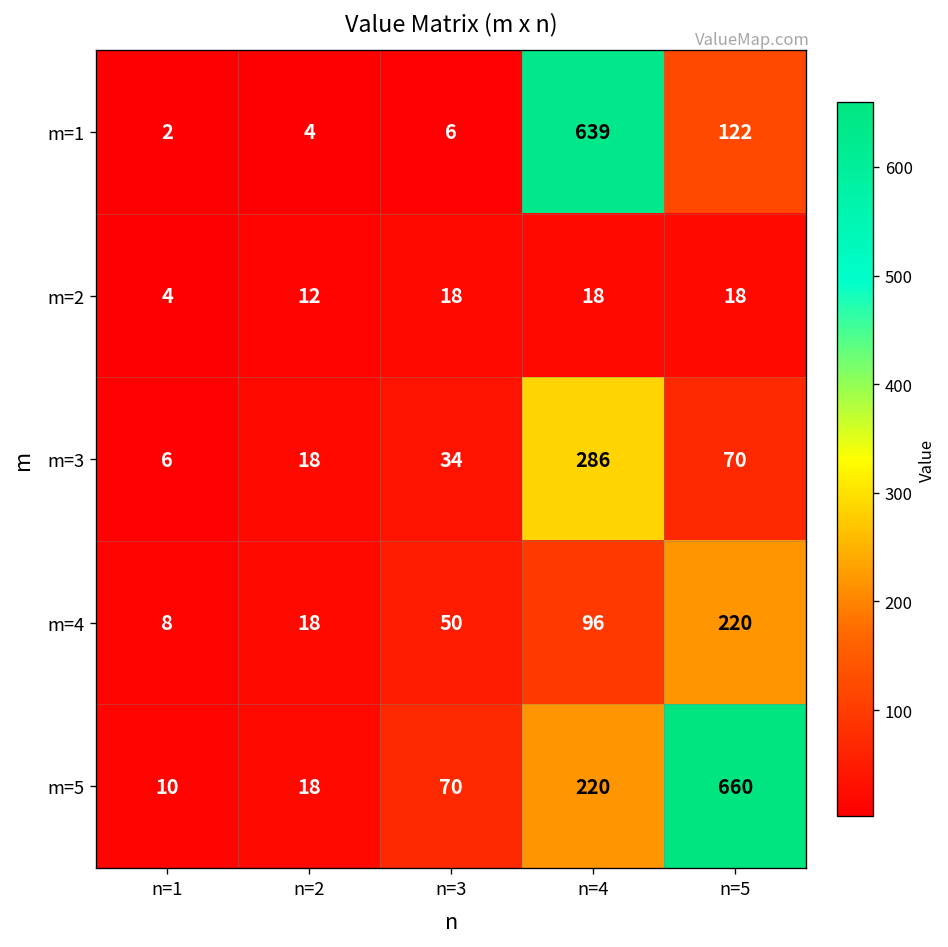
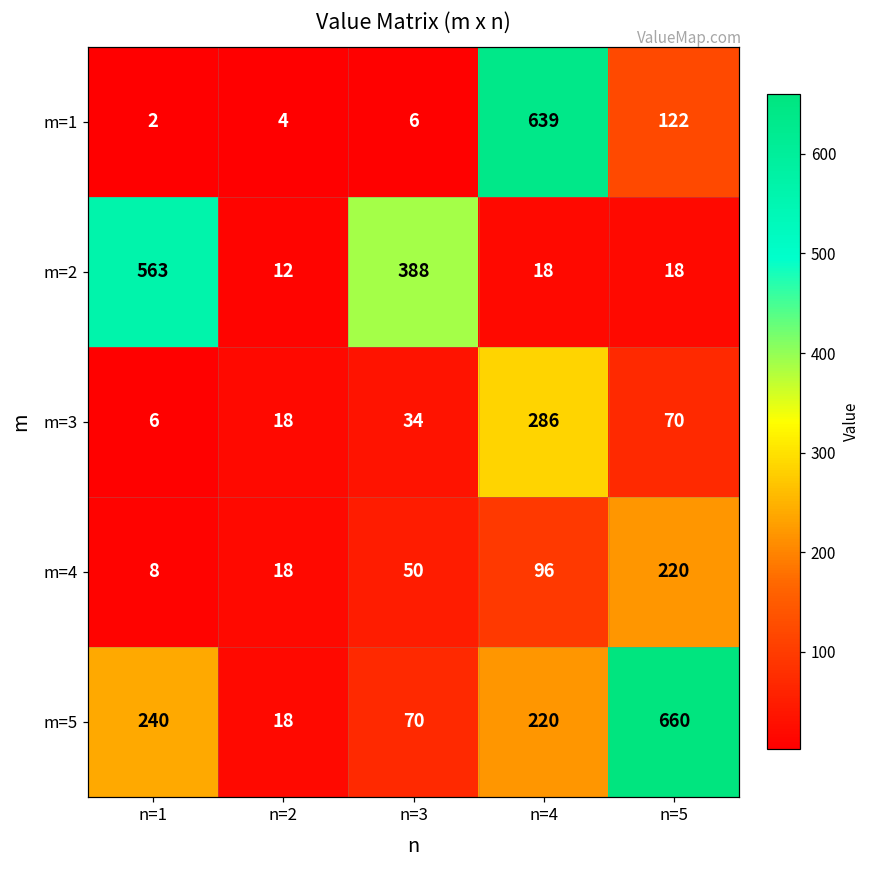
  {
    "m=1": {
      "n=1": 2,
      "n=2": 4,
      "n=3": 6,
      "n=4": 639,
      "n=5": 122
    },
    "m=2": {
-     "n=1": 4,
+     "n=1": 563,
      "n=2": 12,
-     "n=3": 18,
+     "n=3": 388,
      "n=4": 18,
      "n=5": 18
    },
    "m=3": {
      "n=1": 6,
      "n=2": 18,
      "n=3": 34,
      "n=4": 286,
      "n=5": 70
    },
    "m=4": {
      "n=1": 8,
      "n=2": 18,
      "n=3": 50,
      "n=4": 96,
      "n=5": 220
    },
    "m=5": {
-     "n=1": 10,
+     "n=1": 240,
      "n=2": 18,
      "n=3": 70,
      "n=4": 220,
      "n=5": 660
    }
  }
